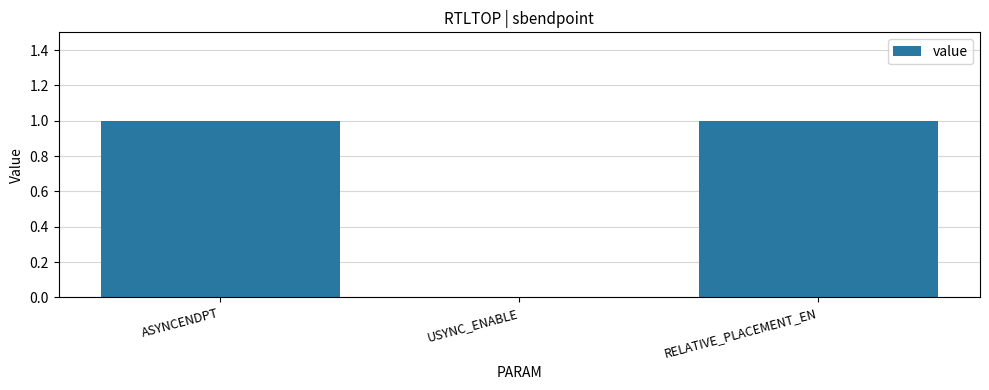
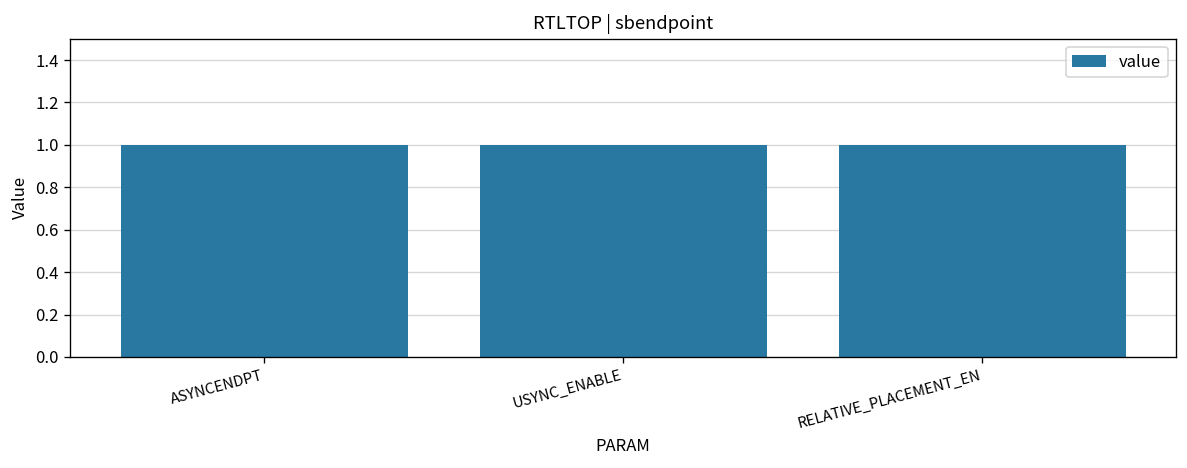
  {
    "ASYNCENDPT": 1,
-   "USYNC_ENABLE": 0,
+   "USYNC_ENABLE": 1,
    "RELATIVE_PLACEMENT_EN": 1
  }
